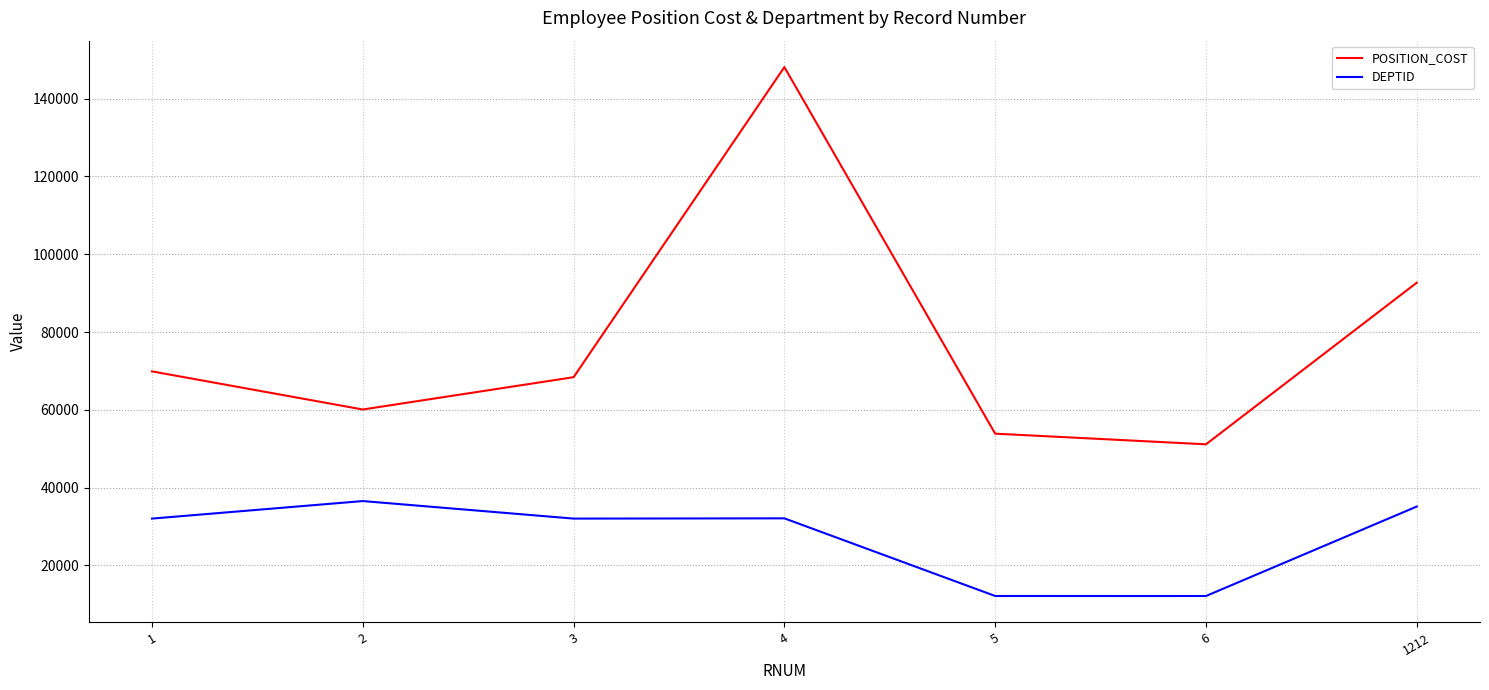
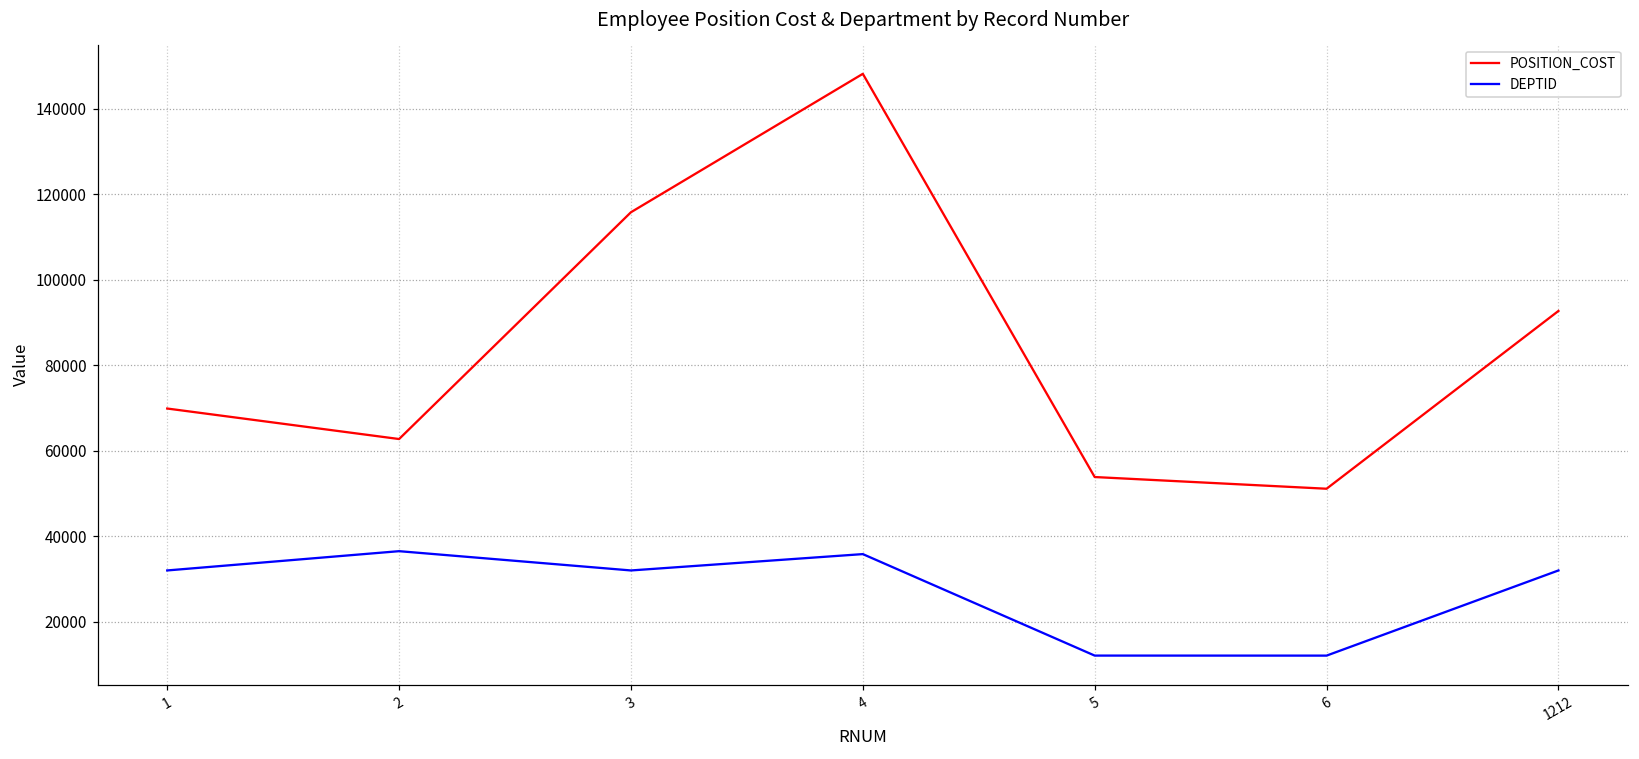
  {
    "POSITION_COST": {
      "1": 70000,
-     "2": 60000,
-     "3": 68000,
+     "2": 63000,
+     "3": 116000,
      "4": 148000,
      "5": 54000,
      "6": 51000,
      "1212": 93000
    },
    "DEPTID": {
      "1": 32000,
      "2": 37000,
      "3": 32000,
-     "4": 32000,
+     "4": 36000,
      "5": 12000,
      "6": 12000,
-     "1212": 35000
+     "1212": 32000
    }
  }
